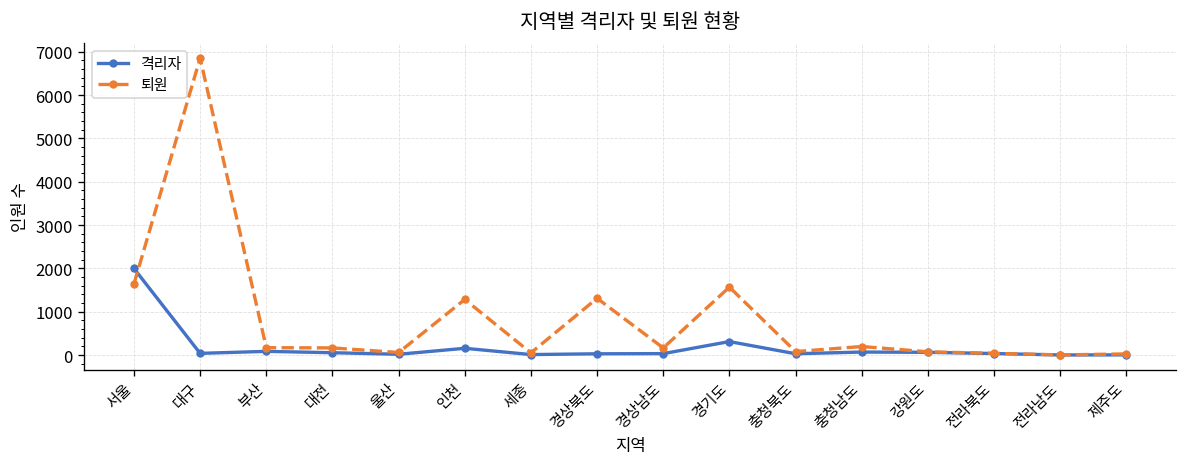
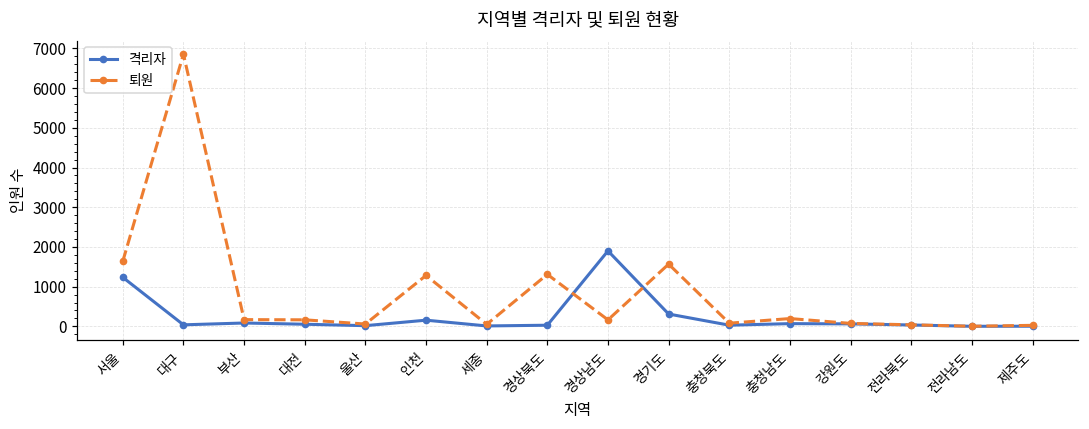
  {
    "격리자": {
-     "서울": 2000,
+     "서울": 1200,
      "대구": 0,
      "부산": 100,
      "대전": 100,
      "인천": 200,
      "경상북도": 0,
-     "경상남도": 0,
+     "경상남도": 1900,
      "경기도": 300,
      "충청남도": 100
    },
    "퇴원": {
      "서울": 1600,
      "대구": 6900,
      "부산": 200,
      "대전": 200,
      "인천": 1300,
      "경상북도": 1300,
      "경상남도": 200,
      "경기도": 1600,
      "충청남도": 200
    }
  }
